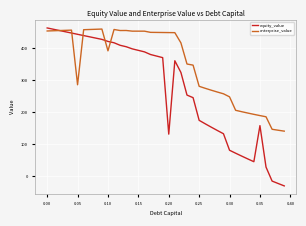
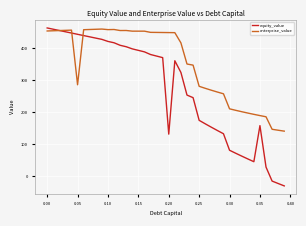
  {
    "equity_value": {
      "0.00": 460,
      "0.05": 440,
      "0.10": 420,
      "0.15": 390,
      "0.20": 130,
      "0.25": 170,
      "0.30": 80,
      "0.35": 160
    },
    "enterprise_value": {
      "0.00": 450,
      "0.05": 280,
-     "0.10": 390,
+     "0.10": 460,
      "0.15": 450,
      "0.20": 450,
      "0.25": 280,
-     "0.30": 250,
+     "0.30": 210,
      "0.35": 190
    }
  }
